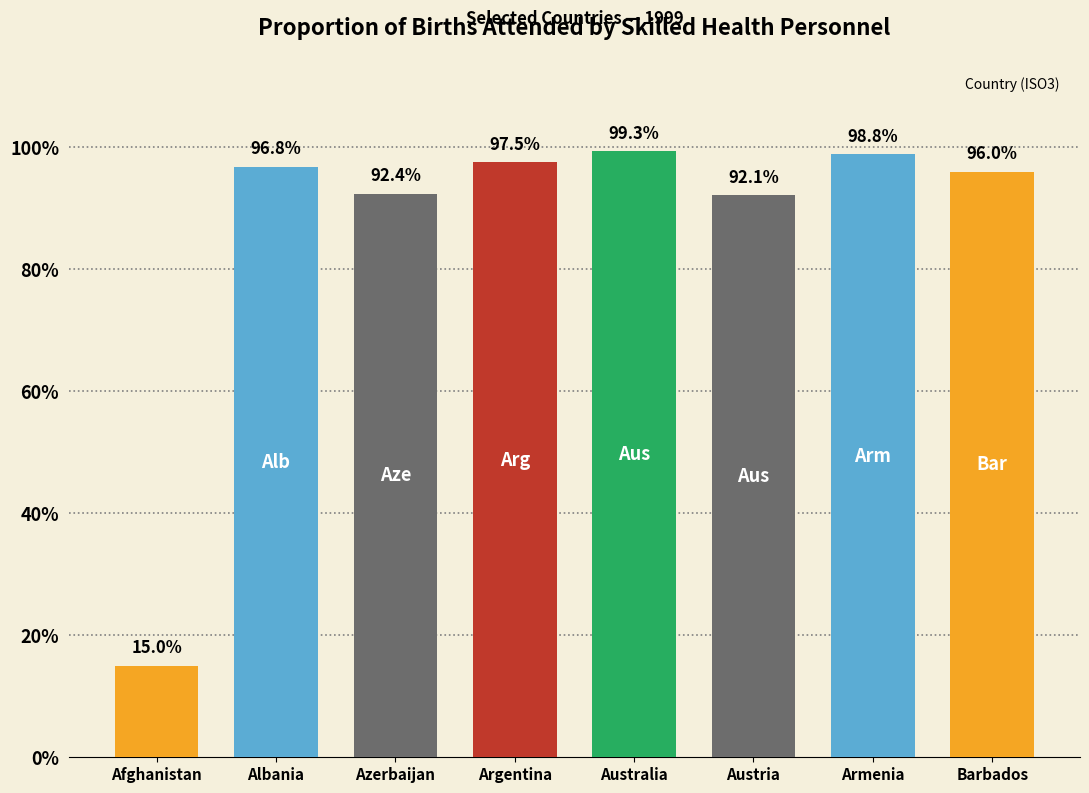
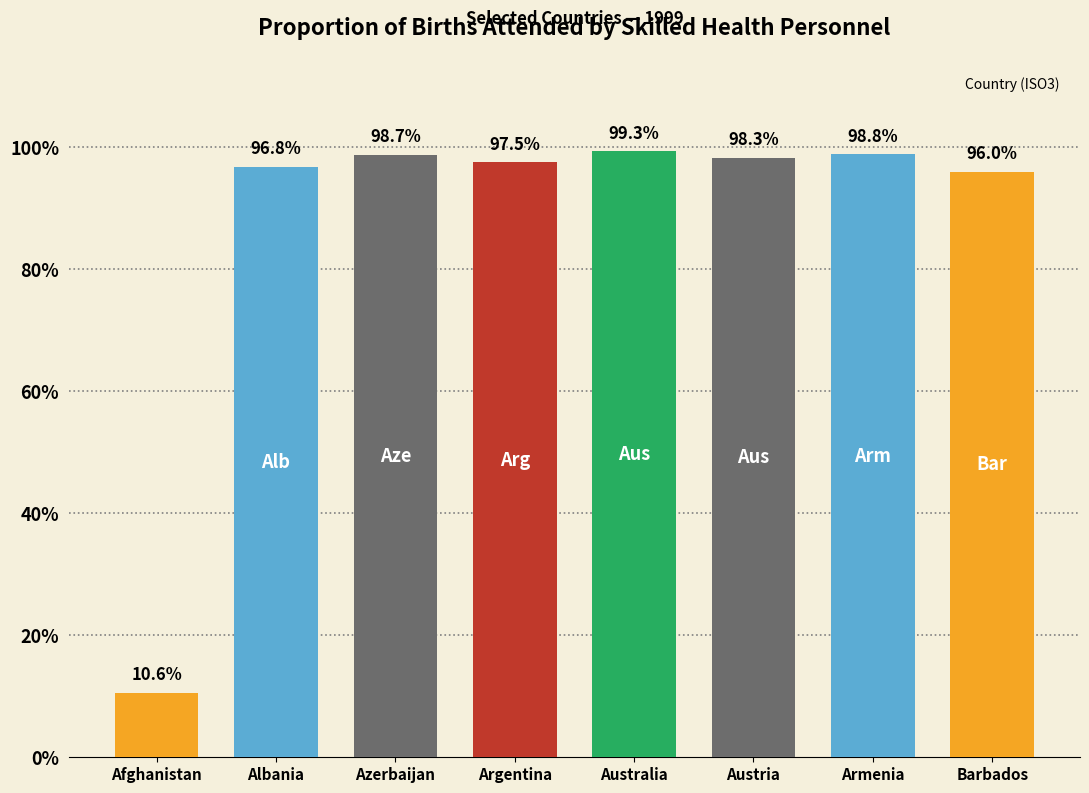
  {
-   "Afghanistan": "15.0%",
+   "Afghanistan": "10.6%",
    "Albania": "96.8%",
-   "Azerbaijan": "92.4%",
+   "Azerbaijan": "98.7%",
    "Argentina": "97.5%",
    "Australia": "99.3%",
-   "Austria": "92.1%",
+   "Austria": "98.3%",
    "Armenia": "98.8%",
    "Barbados": "96.0%"
  }
